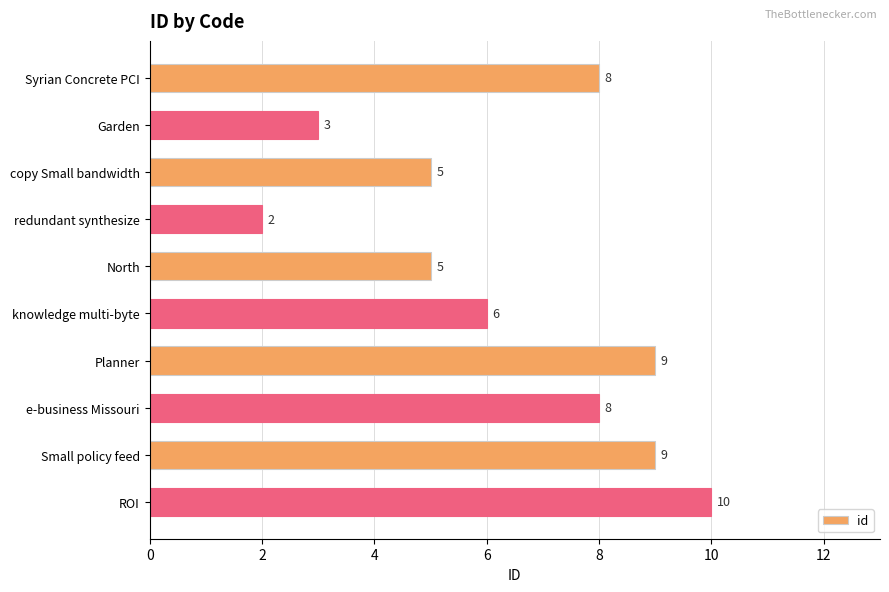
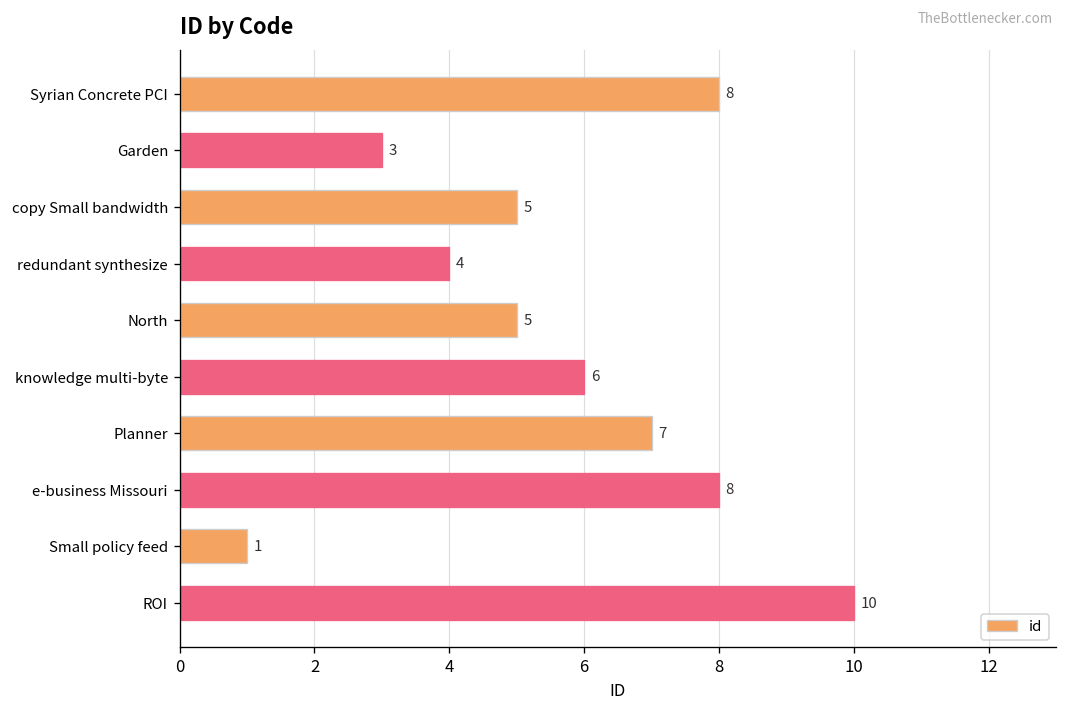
  {
    "Syrian Concrete PCI": 8,
    "Garden": 3,
    "copy Small bandwidth": 5,
-   "redundant synthesize": 2,
+   "redundant synthesize": 4,
    "North": 5,
    "knowledge multi-byte": 6,
-   "Planner": 9,
+   "Planner": 7,
    "e-business Missouri": 8,
-   "Small policy feed": 9,
+   "Small policy feed": 1,
    "ROI": 10
  }
